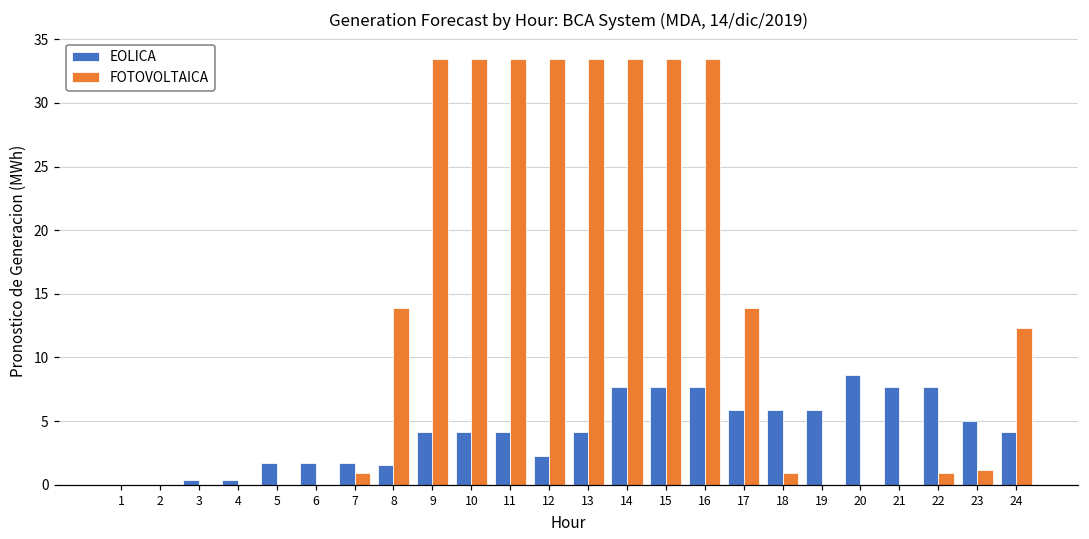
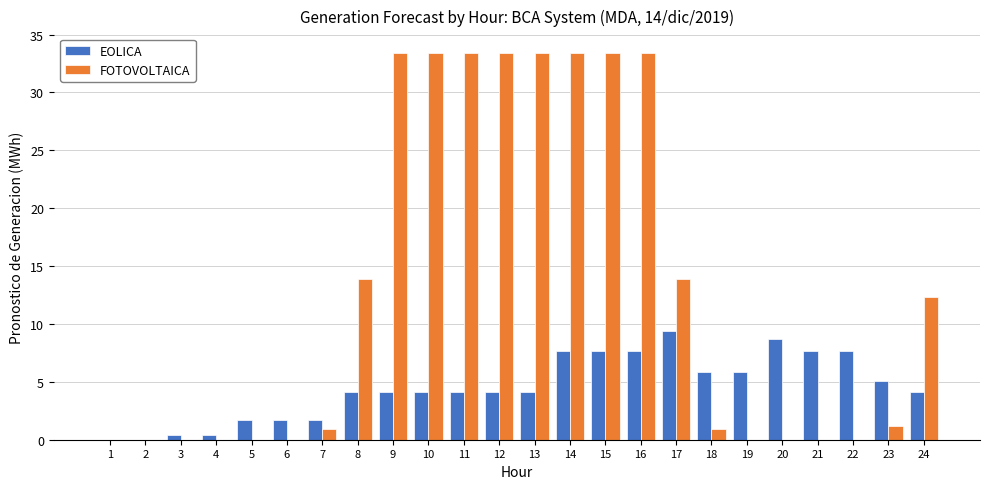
  {
    "EOLICA": {
      "1": 0.0,
      "2": 0.0,
      "3": 0.4,
      "4": 0.4,
      "5": 1.7,
      "6": 1.7,
      "7": 1.7,
-     "8": 1.5,
+     "8": 4.2,
      "9": 4.2,
      "10": 4.2,
      "11": 4.2,
-     "12": 2.3,
+     "12": 4.2,
      "13": 4.2,
      "14": 7.7,
      "15": 7.7,
      "16": 7.7,
-     "17": 5.9,
+     "17": 9.4,
      "18": 5.9,
      "19": 5.9,
      "20": 8.7,
      "21": 7.7,
      "22": 7.7,
      "23": 5.0,
      "24": 4.2
    },
    "FOTOVOLTAICA": {
      "1": 0.0,
      "2": 0.0,
      "3": 0.0,
      "4": 0.0,
      "5": 0.0,
      "6": 0.0,
      "7": 0.9,
      "8": 13.9,
      "9": 33.4,
      "10": 33.4,
      "11": 33.4,
      "12": 33.4,
      "13": 33.4,
      "14": 33.4,
      "15": 33.4,
      "16": 33.4,
      "17": 13.9,
      "18": 0.9,
      "19": 0.0,
      "20": 0.0,
      "21": 0.0,
-     "22": 0.9,
+     "22": 0.0,
      "23": 1.2,
      "24": 12.3
    }
  }
